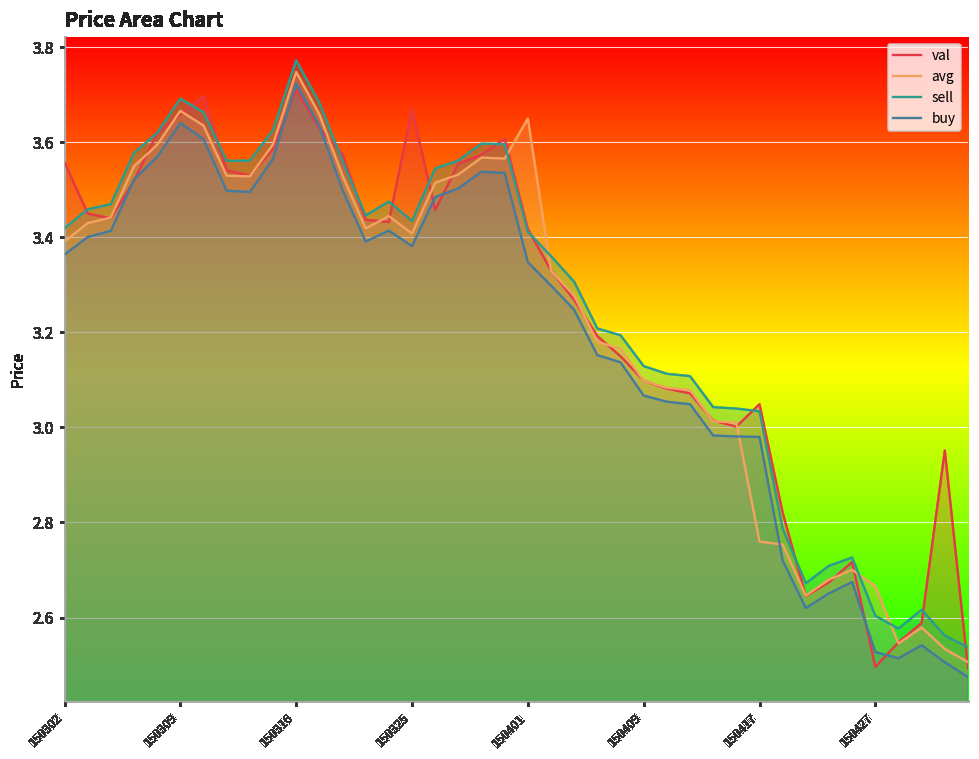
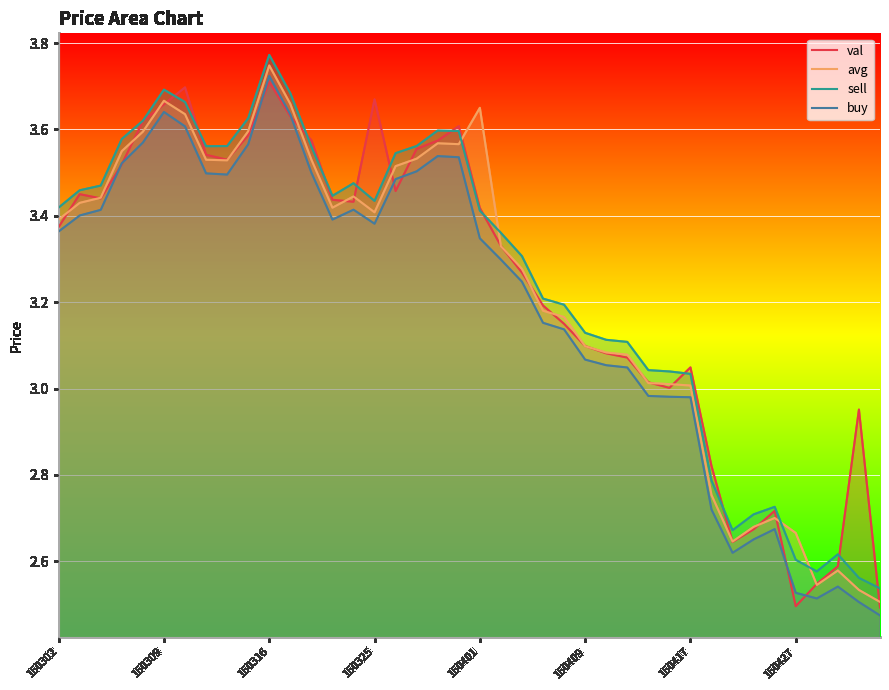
  {
    "val": {
-     "150302": 3.56,
+     "150302": 3.37,
      "150309": 3.66,
      "150316": 3.71,
      "150325": 3.67,
      "150401": 3.42,
      "150417": 3.05,
      "150427": 2.50
    },
    "avg": {
      "150302": 3.39,
      "150309": 3.67,
      "150316": 3.75,
      "150325": 3.41,
      "150401": 3.65,
-     "150417": 2.76,
+     "150417": 3.01,
      "150427": 2.67
    }
  }
